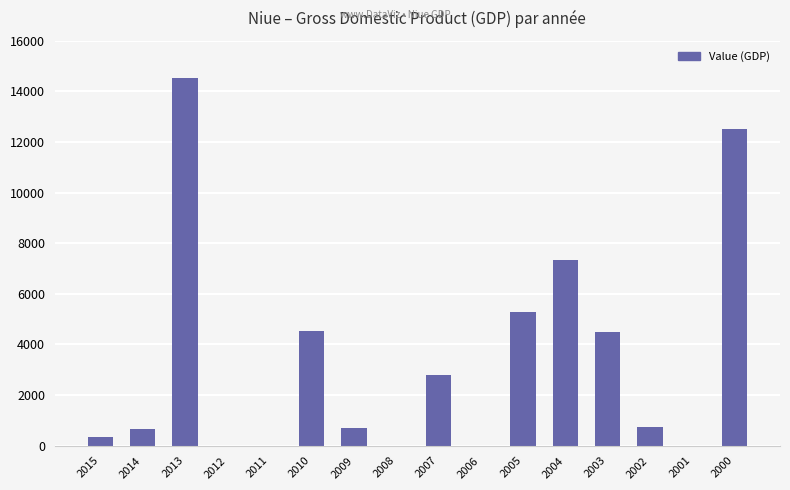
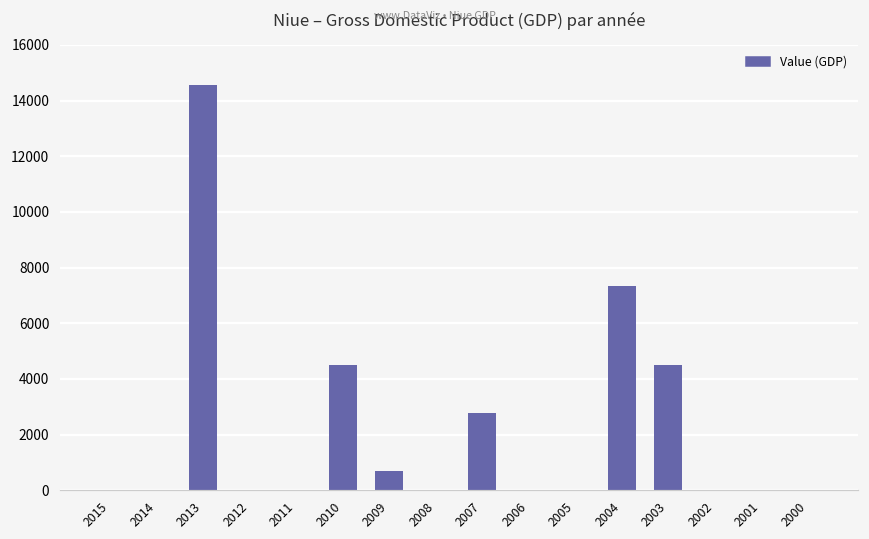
  {
-   "2015": 400,
-   "2014": 700,
+   "2015": 0,
+   "2014": 0,
    "2013": 14500,
    "2012": 0,
    "2011": 0,
    "2010": 4500,
    "2009": 700,
    "2008": 0,
    "2007": 2800,
    "2006": 0,
-   "2005": 5300,
+   "2005": 0,
    "2004": 7400,
    "2003": 4500,
-   "2002": 700,
+   "2002": 0,
    "2001": 0,
-   "2000": 12500
+   "2000": 0
  }
